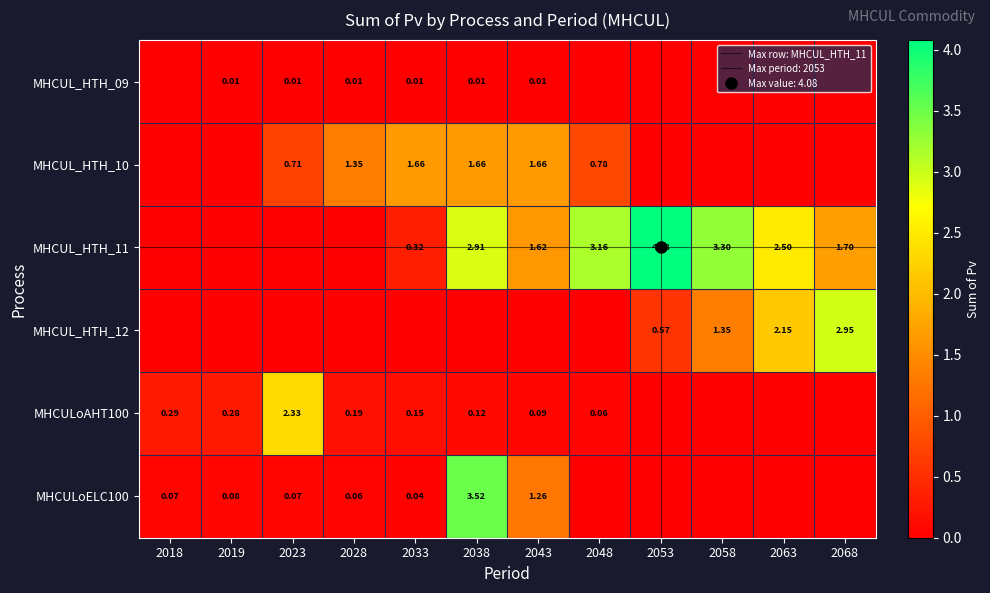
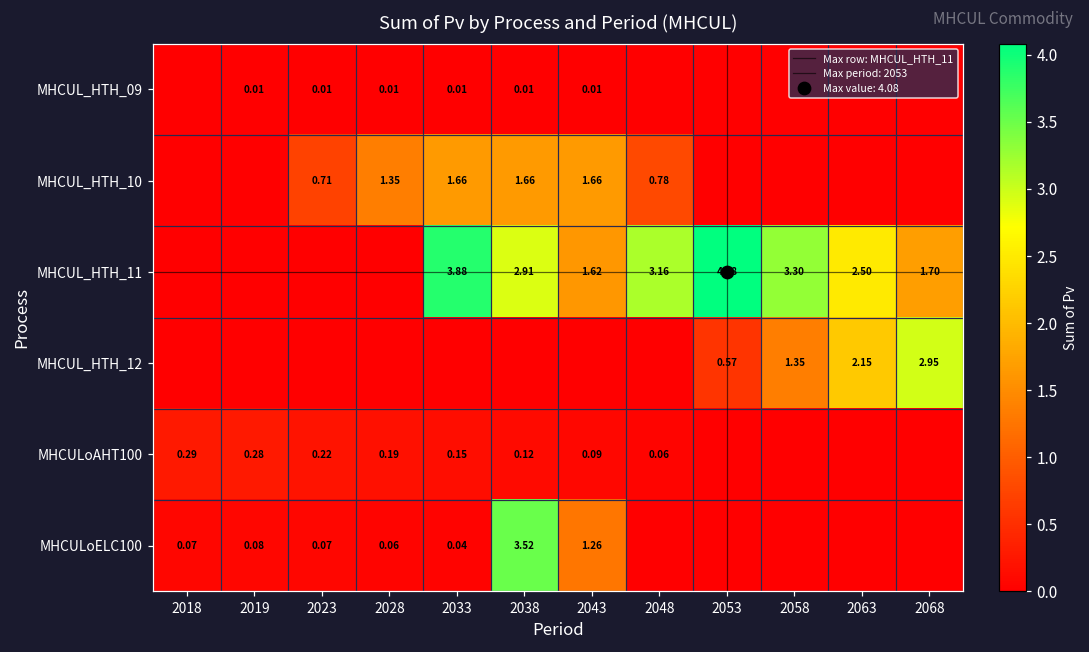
  {
    "MHCUL_HTH_09": {
      "2019": 0.01,
      "2023": 0.01,
      "2028": 0.01,
      "2033": 0.01,
      "2038": 0.01,
      "2043": 0.01
    },
    "MHCUL_HTH_10": {
      "2023": 0.71,
      "2028": 1.35,
      "2033": 1.66,
      "2038": 1.66,
      "2043": 1.66,
      "2048": 0.78
    },
    "MHCUL_HTH_11": {
-     "2033": 0.32,
+     "2033": 3.88,
      "2038": 2.91,
      "2043": 1.62,
      "2048": 3.16,
      "2058": 3.30,
      "2063": 2.50,
      "2068": 1.70
    },
    "MHCUL_HTH_12": {
      "2053": 0.57,
      "2058": 1.35,
      "2063": 2.15,
      "2068": 2.95
    },
    "MHCULoAHT100": {
      "2018": 0.29,
      "2019": 0.28,
-     "2023": 2.33,
+     "2023": 0.22,
      "2028": 0.19,
      "2033": 0.15,
      "2038": 0.12,
      "2043": 0.09,
      "2048": 0.06
    },
    "MHCULoELC100": {
      "2018": 0.07,
      "2019": 0.08,
      "2023": 0.07,
      "2028": 0.06,
      "2033": 0.04,
      "2038": 3.52,
      "2043": 1.26
    }
  }
